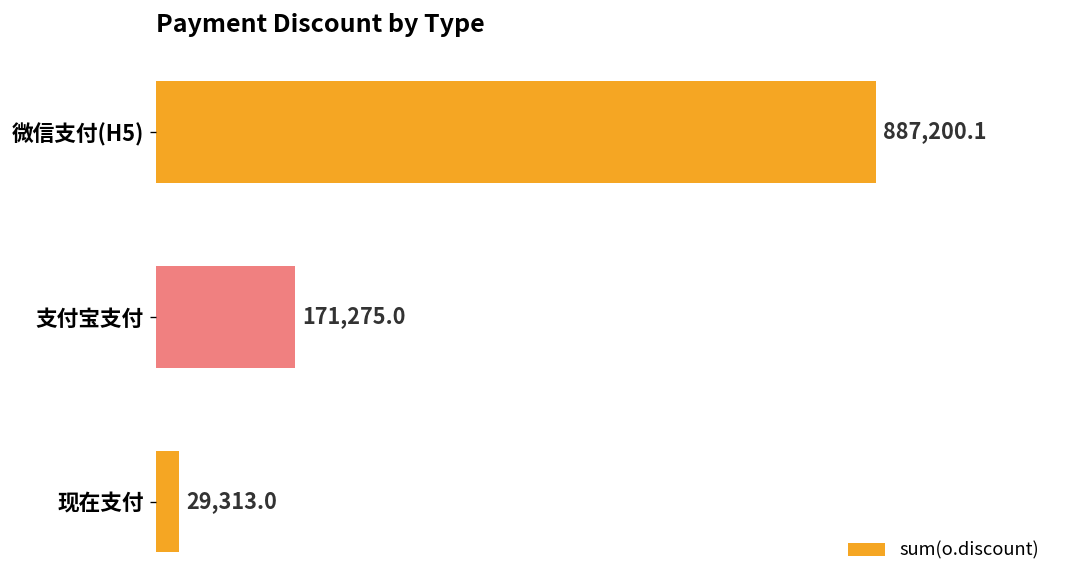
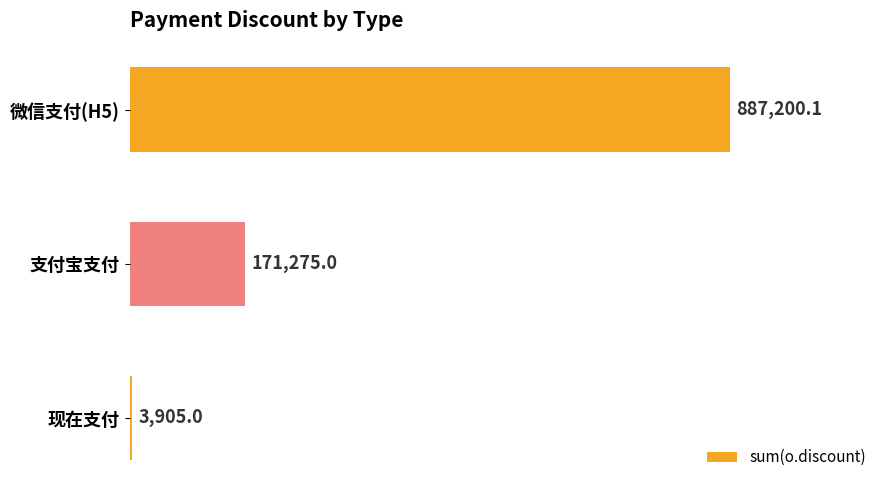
  {
    "微信支付(H5)": "887,200.1",
    "支付宝支付": "171,275.0",
-   "现在支付": "29,313.0"
+   "现在支付": "3,905.0"
  }
